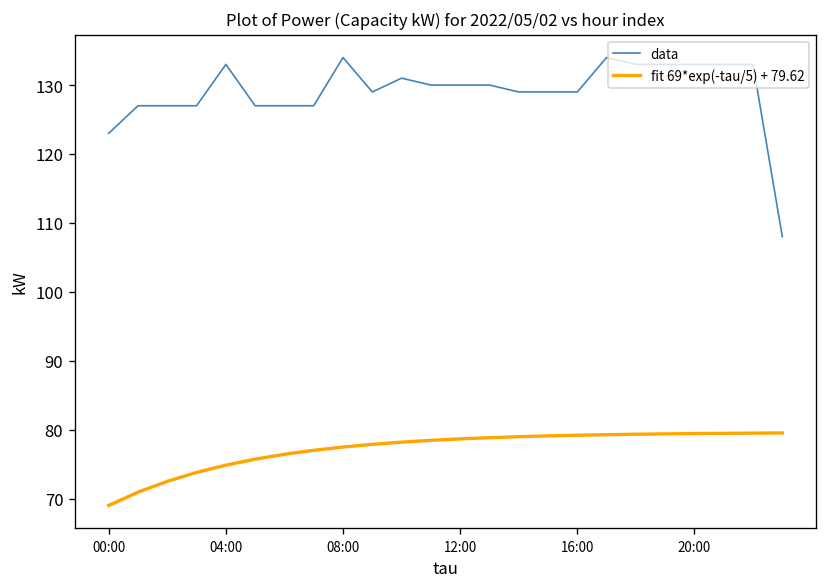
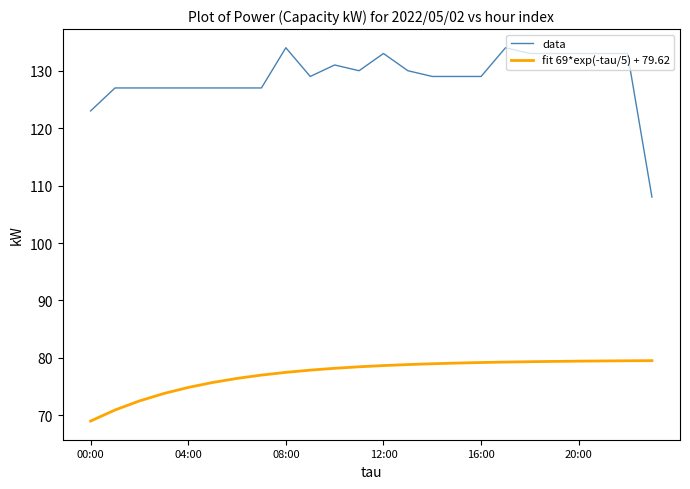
  {
    "data": {
      "00:00": 123,
-     "04:00": 133,
+     "04:00": 127,
      "08:00": 134,
-     "12:00": 130,
+     "12:00": 133,
      "16:00": 129
    },
    "fit 69*exp(-tau/5) + 79.62": {
      "00:00": 69,
      "04:00": 75,
      "08:00": 77,
      "12:00": 79,
      "16:00": 79,
      "20:00": 79
    }
  }
